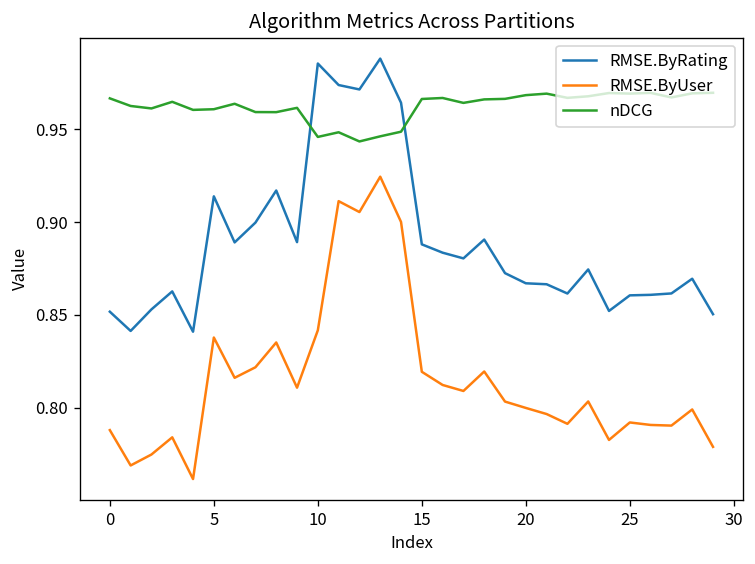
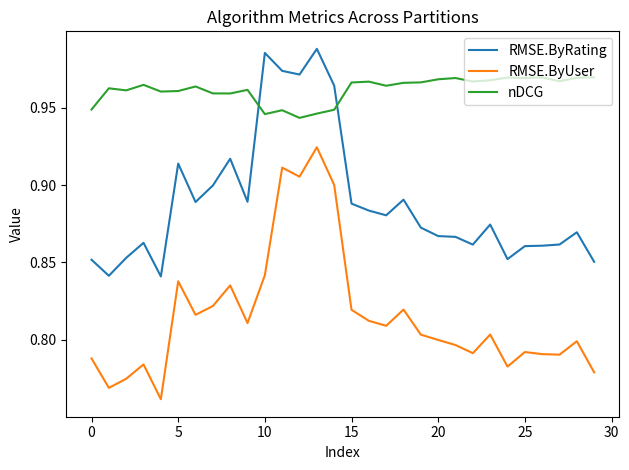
  {
    "RMSE.ByRating": {
      "0": 0.852,
      "5": 0.914,
      "10": 0.985,
      "15": 0.888,
      "20": 0.867,
      "25": 0.861
    },
    "RMSE.ByUser": {
      "0": 0.788,
      "5": 0.838,
      "10": 0.842,
      "15": 0.819,
      "20": 0.800,
      "25": 0.792
    },
    "nDCG": {
-     "0": 0.967,
+     "0": 0.949,
      "5": 0.961,
      "10": 0.946,
      "15": 0.966,
      "20": 0.968
    }
  }
